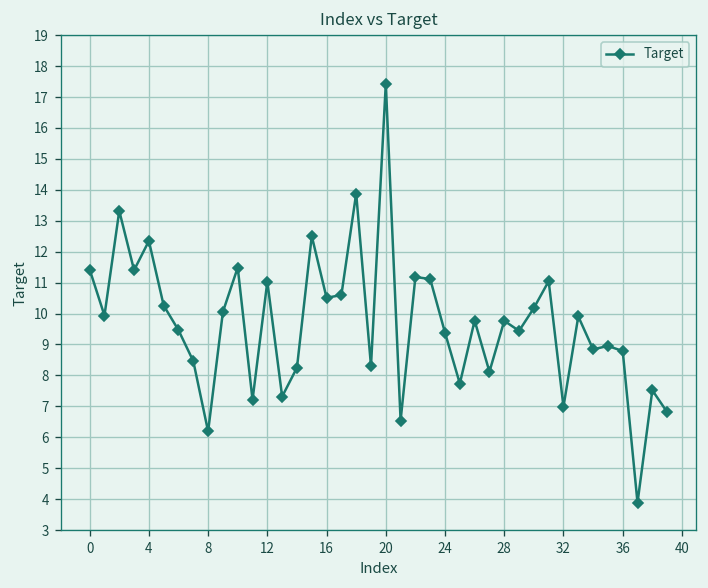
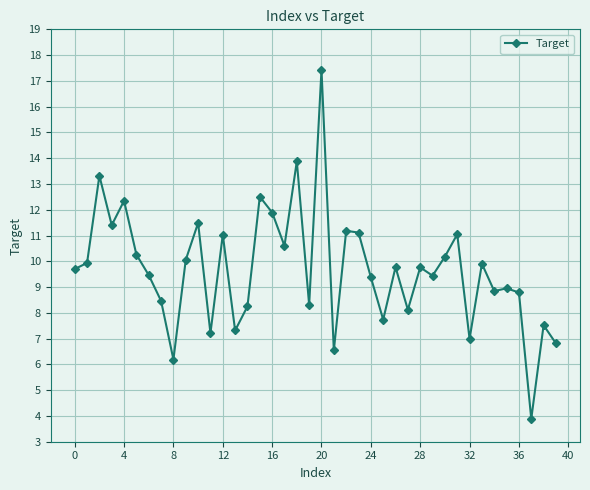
  {
-   "0": 11.4,
+   "0": 9.7,
    "4": 12.3,
    "8": 6.2,
    "12": 11.0,
-   "16": 10.5,
+   "16": 11.9,
    "20": 17.4,
    "24": 9.4,
    "28": 9.8,
    "32": 7.0,
    "36": 8.8
  }
